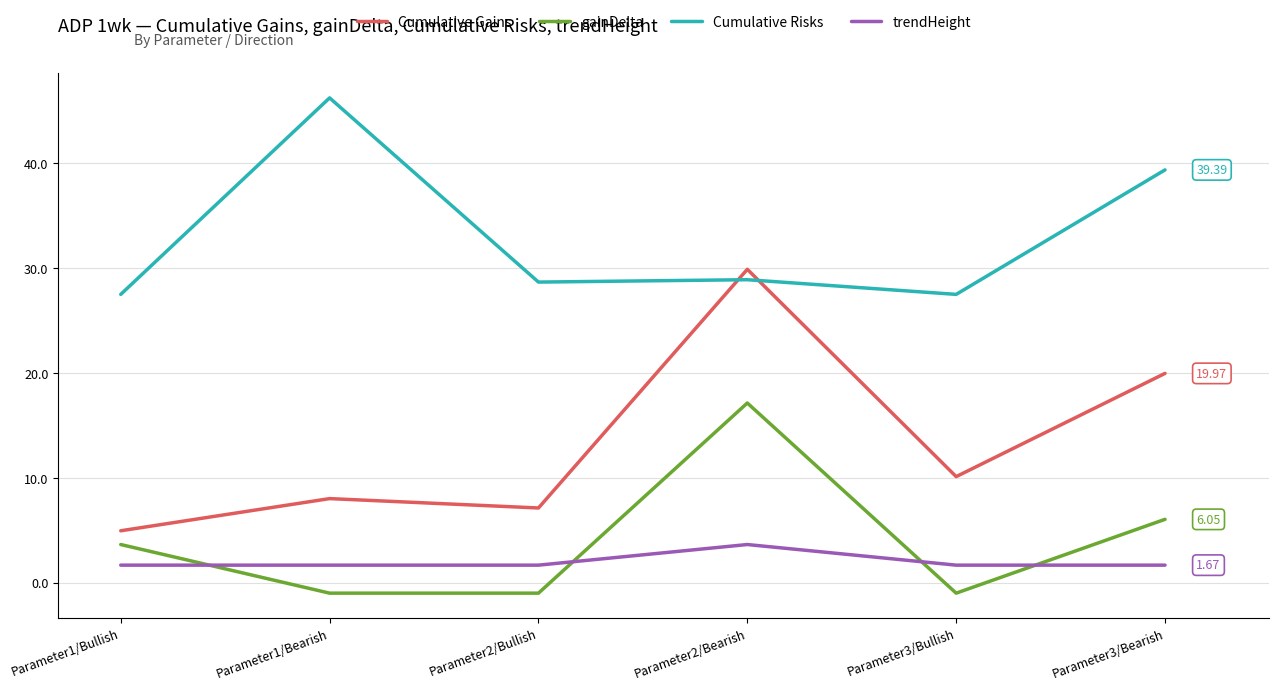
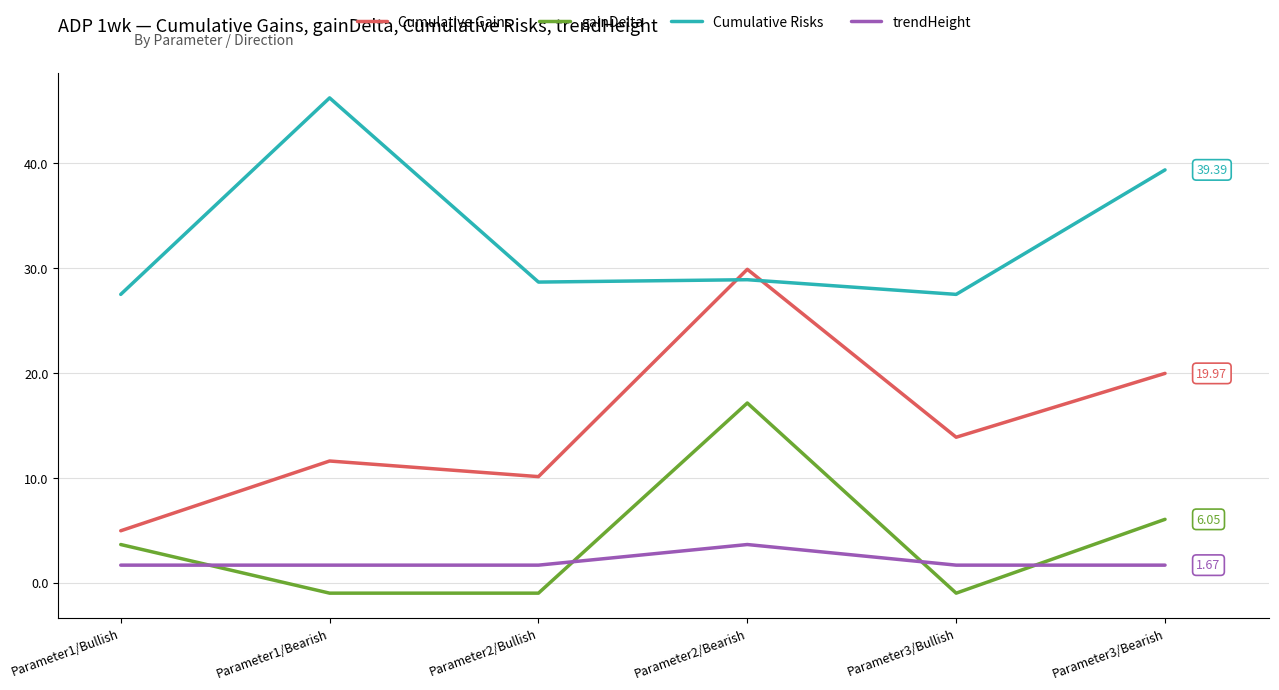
  {
    "Cumulative Gains": {
      "Parameter1/Bullish": 5.0,
-     "Parameter1/Bearish": 8.0,
-     "Parameter2/Bullish": 7.1,
+     "Parameter1/Bearish": 11.6,
+     "Parameter2/Bullish": 10.1,
      "Parameter2/Bearish": 29.9,
-     "Parameter3/Bullish": 10.1,
+     "Parameter3/Bullish": 13.9,
      "Parameter3/Bearish": 20.0
    },
    "gainDelta": {
      "Parameter1/Bullish": 3.6,
      "Parameter1/Bearish": -1.0,
      "Parameter2/Bullish": -1.0,
      "Parameter2/Bearish": 17.1,
      "Parameter3/Bullish": -1.0,
      "Parameter3/Bearish": 6.0
    },
    "Cumulative Risks": {
      "Parameter1/Bullish": 27.5,
      "Parameter1/Bearish": 46.3,
      "Parameter2/Bullish": 28.7,
      "Parameter2/Bearish": 28.9,
      "Parameter3/Bullish": 27.5,
      "Parameter3/Bearish": 39.4
    },
    "trendHeight": {
      "Parameter1/Bullish": 1.7,
      "Parameter1/Bearish": 1.7,
      "Parameter2/Bullish": 1.7,
      "Parameter2/Bearish": 3.6,
      "Parameter3/Bullish": 1.7,
      "Parameter3/Bearish": 1.7
    }
  }
